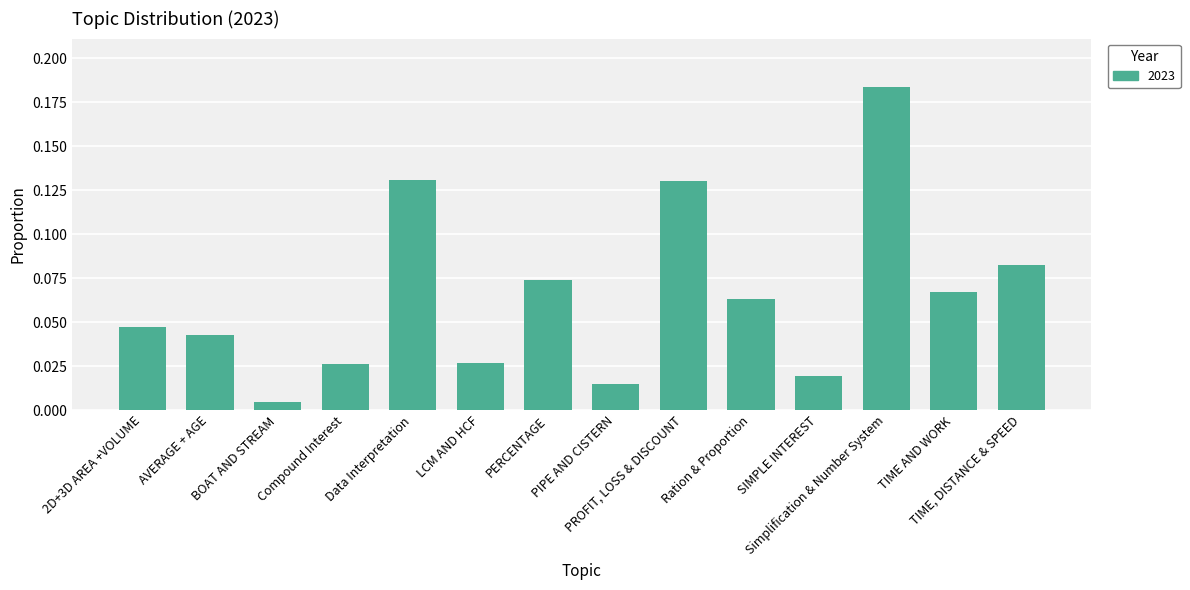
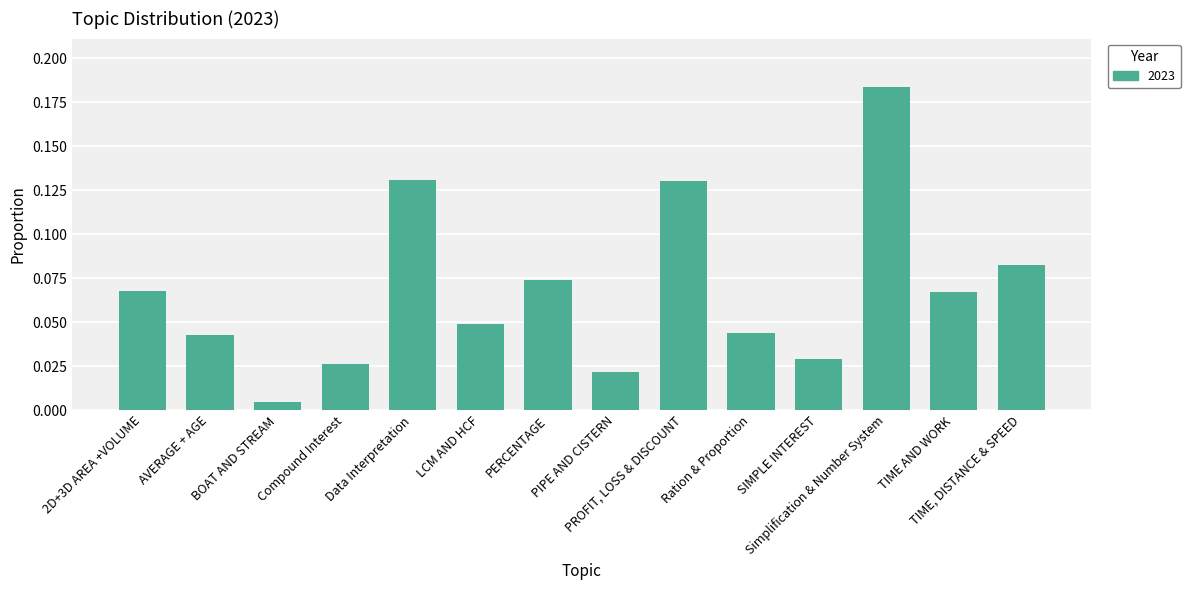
  {
-   "2D+3D AREA +VOLUME": 0.047,
+   "2D+3D AREA +VOLUME": 0.067,
    "AVERAGE + AGE": 0.043,
    "BOAT AND STREAM": 0.004,
    "Compound Interest": 0.026,
    "Data Interpretation": 0.131,
-   "LCM AND HCF": 0.027,
+   "LCM AND HCF": 0.049,
    "PERCENTAGE": 0.074,
-   "PIPE AND CISTERN": 0.015,
+   "PIPE AND CISTERN": 0.022,
    "PROFIT, LOSS & DISCOUNT": 0.130,
-   "Ration & Proportion": 0.063,
-   "SIMPLE INTEREST": 0.019,
+   "Ration & Proportion": 0.044,
+   "SIMPLE INTEREST": 0.029,
    "Simplification & Number System": 0.184,
    "TIME AND WORK": 0.067,
    "TIME, DISTANCE & SPEED": 0.083
  }
